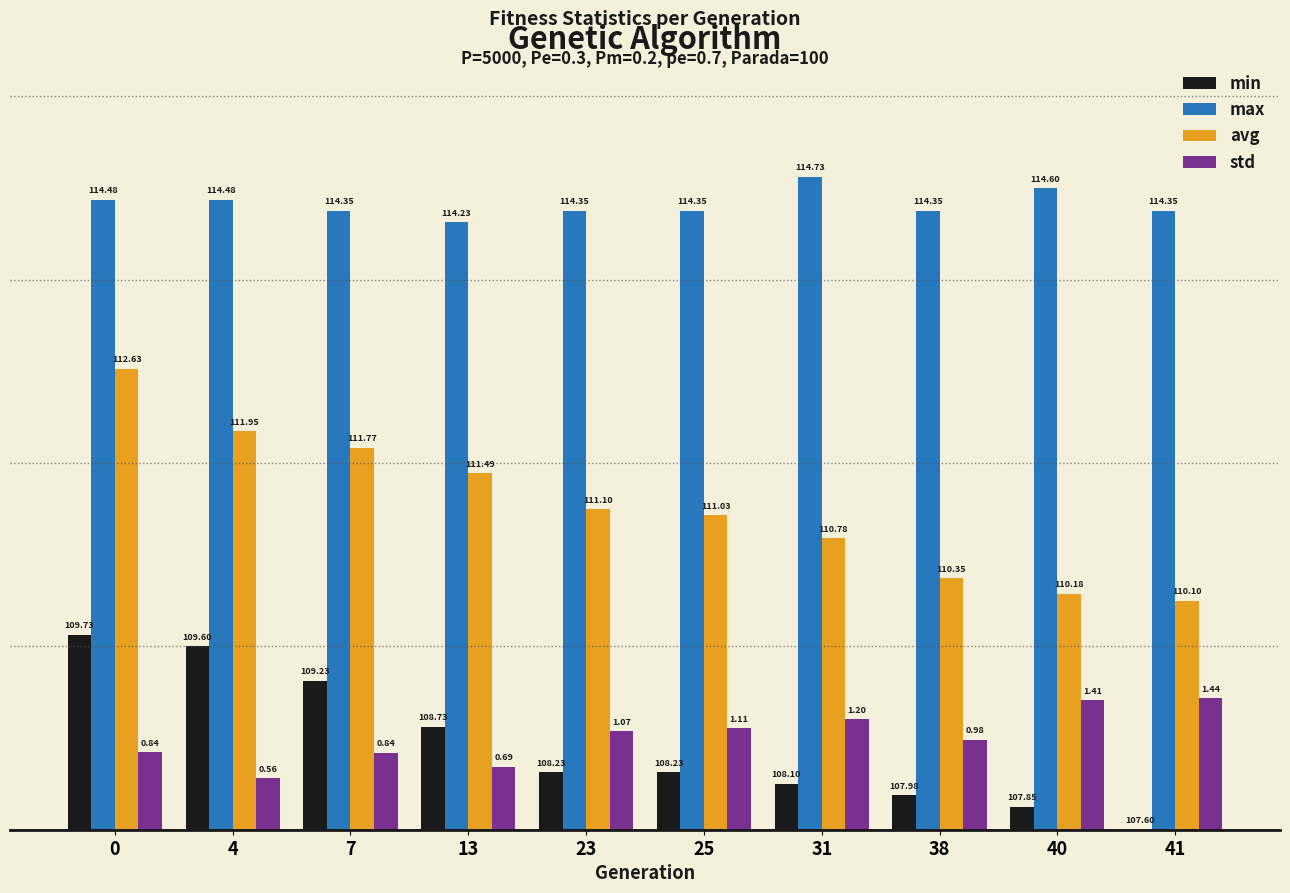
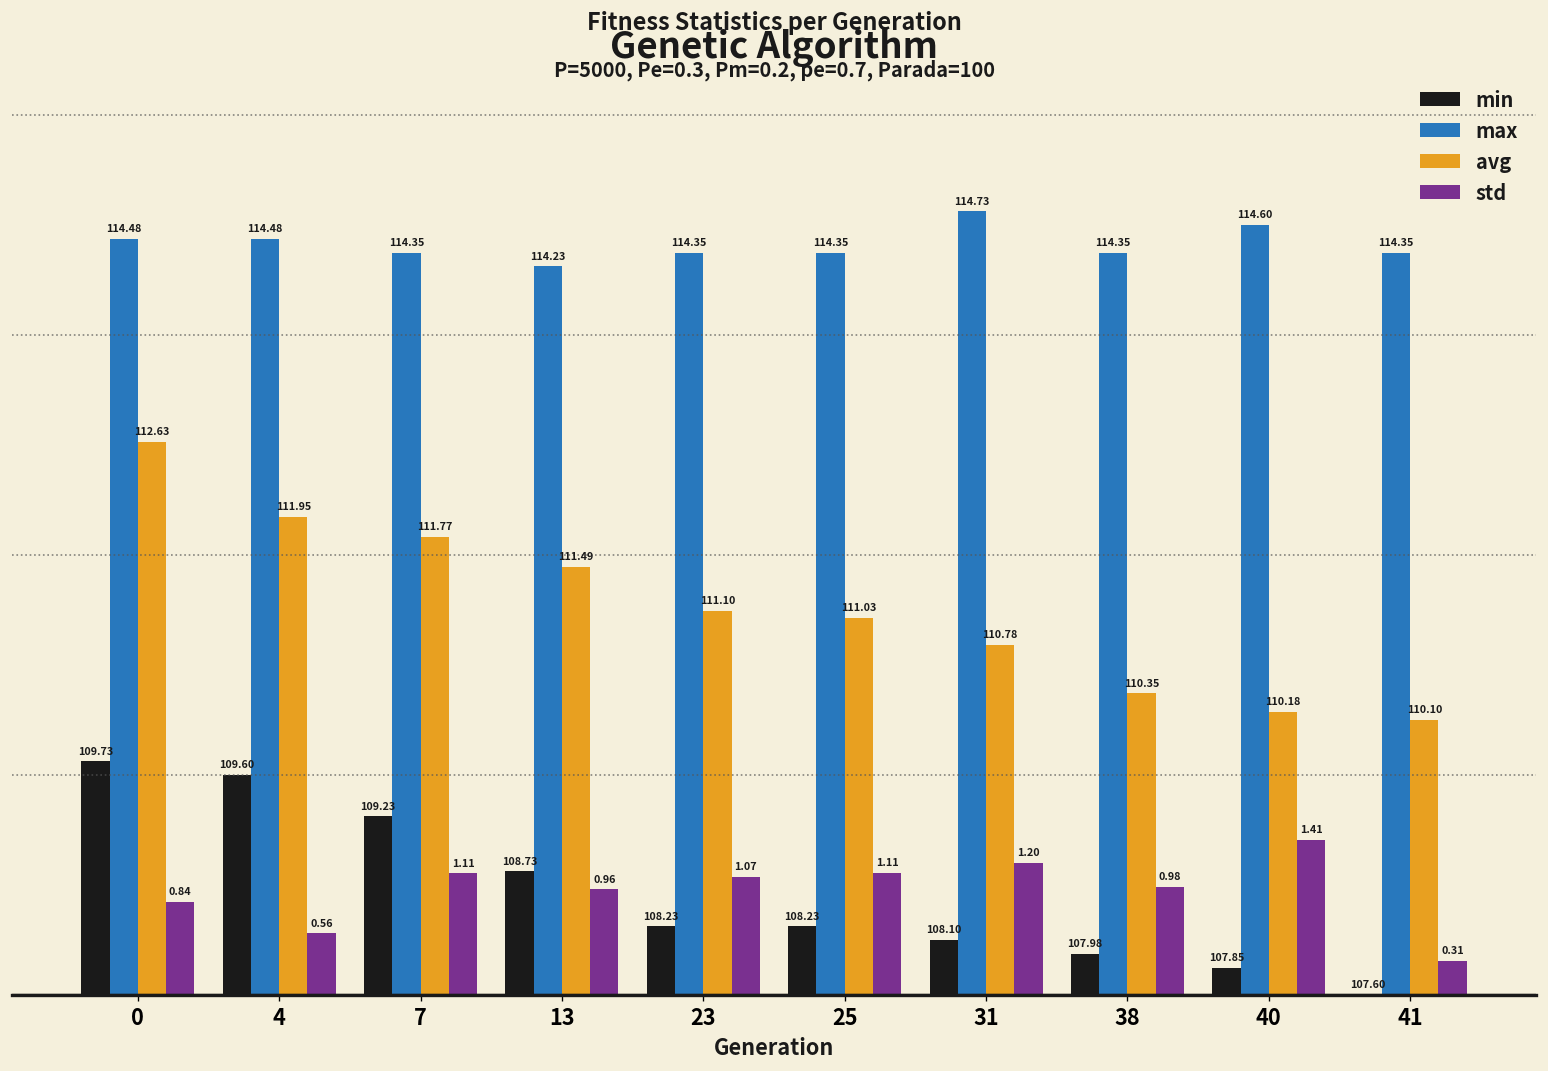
  {
    "std": {
      "0": 0.84,
      "4": 0.56,
-     "7": 0.84,
-     "13": 0.69,
+     "7": 1.11,
+     "13": 0.96,
      "23": 1.07,
      "25": 1.11,
      "31": 1.20,
      "38": 0.98,
      "40": 1.41,
-     "41": 1.44
+     "41": 0.31
    }
  }
